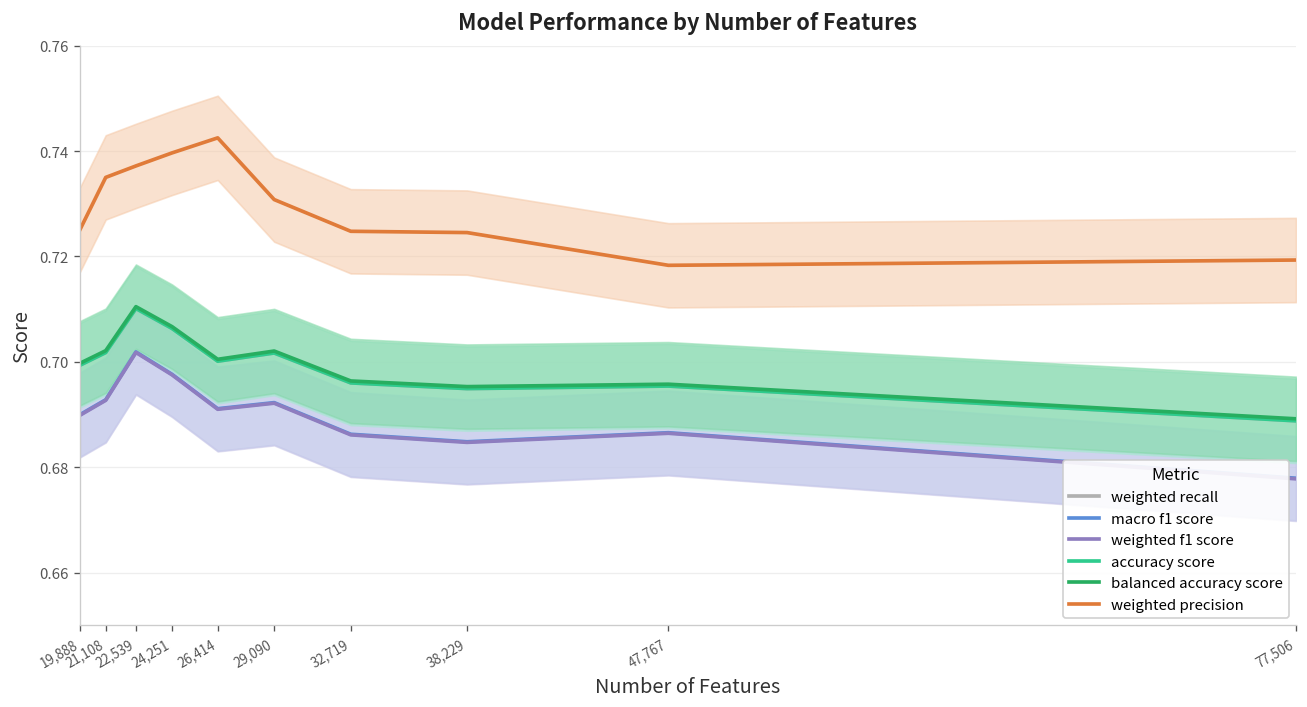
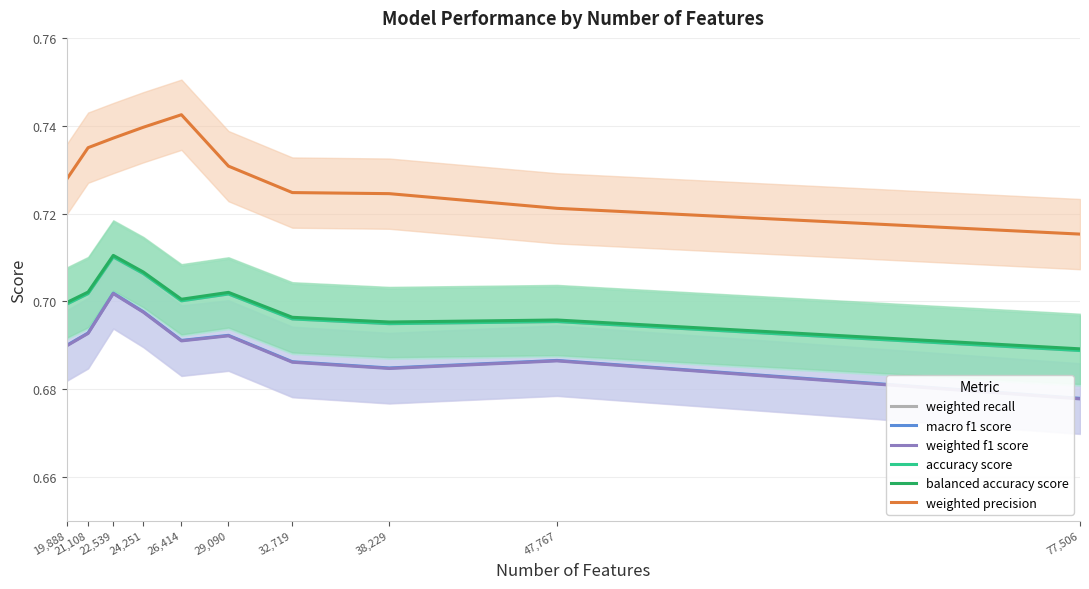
  {
    "weighted precision": {
-     "19,888": 0.725,
+     "19,888": 0.728,
      "21,108": 0.735,
      "22,539": 0.737,
      "24,251": 0.740,
      "26,414": 0.743,
      "29,090": 0.731,
      "32,719": 0.725,
      "38,229": 0.725,
-     "47,767": 0.718,
-     "77,506": 0.719
+     "47,767": 0.721,
+     "77,506": 0.715
    }
  }
